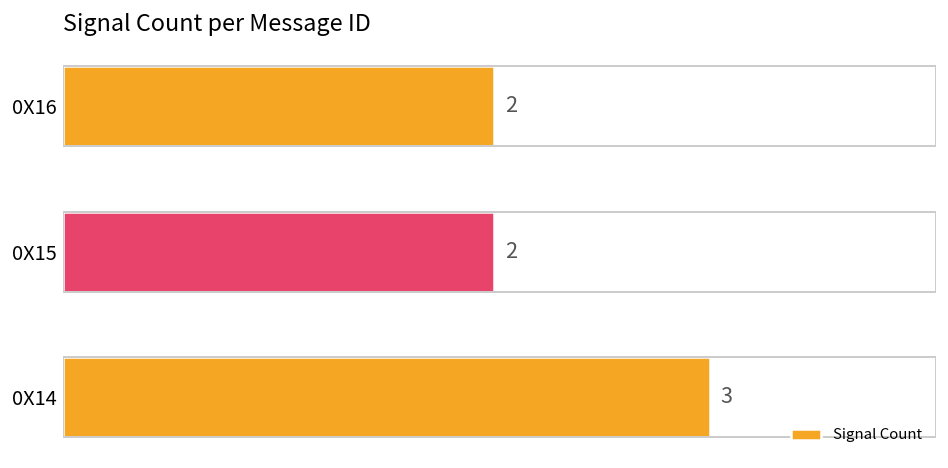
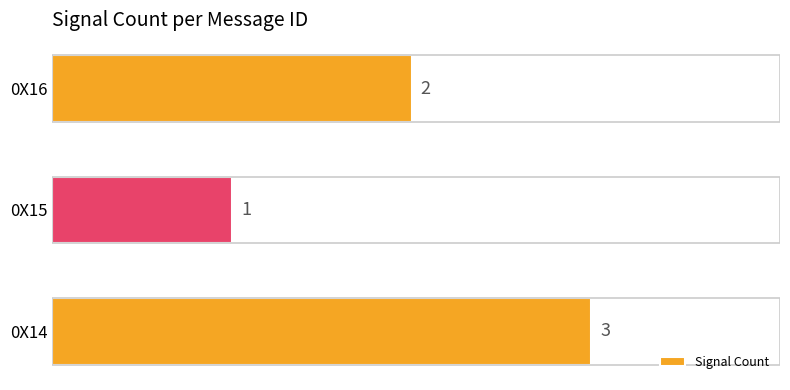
  {
    "0X16": 2,
-   "0X15": 2,
+   "0X15": 1,
    "0X14": 3
  }
